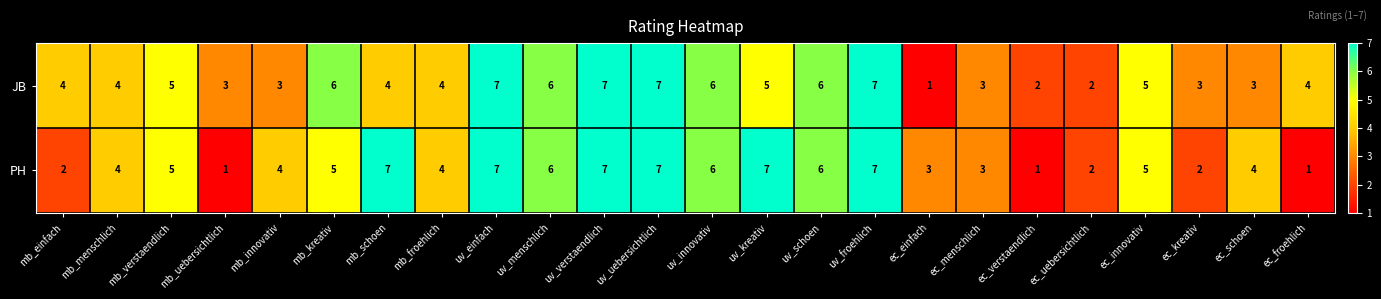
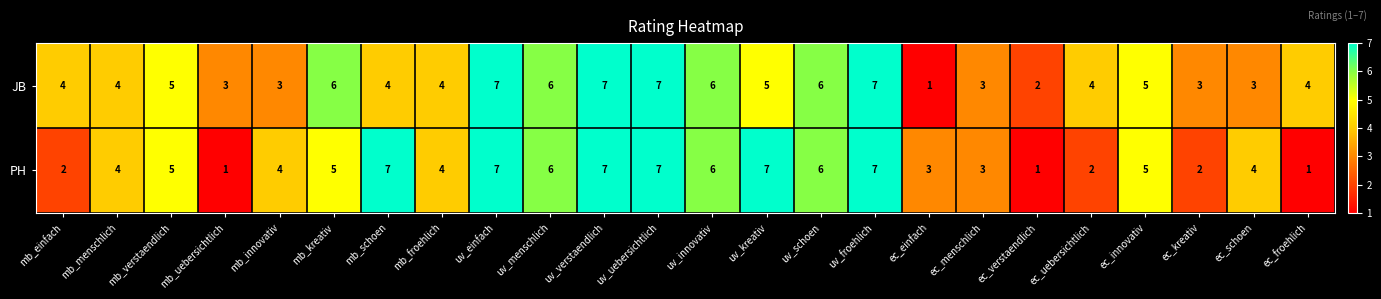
  {
    "JB": {
      "mb_einfach": 4,
      "mb_menschlich": 4,
      "mb_verstaendlich": 5,
      "mb_uebersichtlich": 3,
      "mb_innovativ": 3,
      "mb_kreativ": 6,
      "mb_schoen": 4,
      "mb_froehlich": 4,
      "uv_einfach": 7,
      "uv_menschlich": 6,
      "uv_verstaendlich": 7,
      "uv_uebersichtlich": 7,
      "uv_innovativ": 6,
      "uv_kreativ": 5,
      "uv_schoen": 6,
      "uv_froehlich": 7,
      "ec_einfach": 1,
      "ec_menschlich": 3,
      "ec_verstaendlich": 2,
-     "ec_uebersichtlich": 2,
+     "ec_uebersichtlich": 4,
      "ec_innovativ": 5,
      "ec_kreativ": 3,
      "ec_schoen": 3,
      "ec_froehlich": 4
    },
    "PH": {
      "mb_einfach": 2,
      "mb_menschlich": 4,
      "mb_verstaendlich": 5,
      "mb_uebersichtlich": 1,
      "mb_innovativ": 4,
      "mb_kreativ": 5,
      "mb_schoen": 7,
      "mb_froehlich": 4,
      "uv_einfach": 7,
      "uv_menschlich": 6,
      "uv_verstaendlich": 7,
      "uv_uebersichtlich": 7,
      "uv_innovativ": 6,
      "uv_kreativ": 7,
      "uv_schoen": 6,
      "uv_froehlich": 7,
      "ec_einfach": 3,
      "ec_menschlich": 3,
      "ec_verstaendlich": 1,
      "ec_uebersichtlich": 2,
      "ec_innovativ": 5,
      "ec_kreativ": 2,
      "ec_schoen": 4,
      "ec_froehlich": 1
    }
  }
